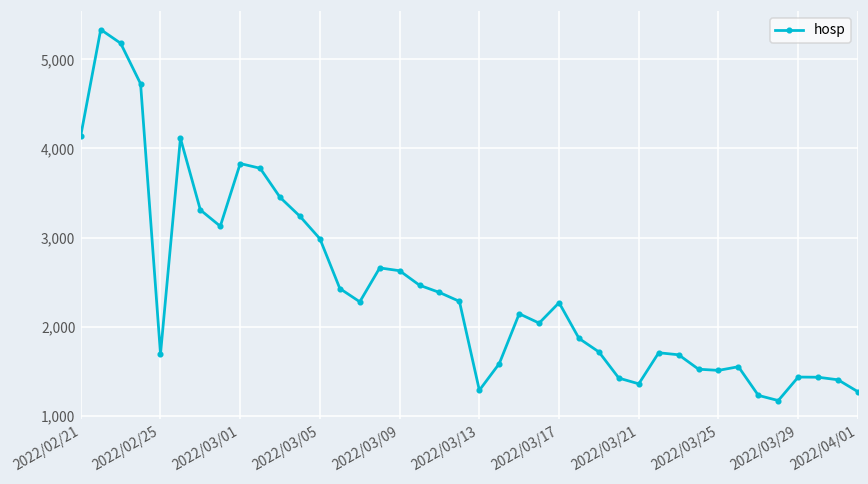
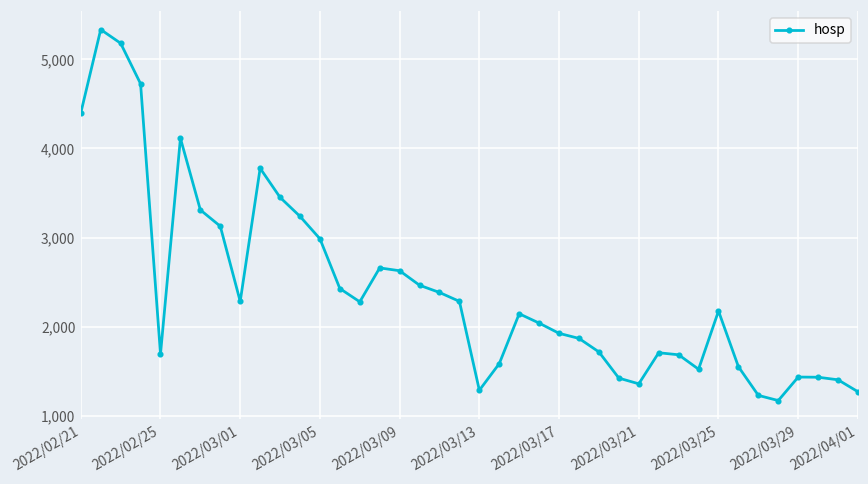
  {
-   "2022/02/21": "4,100",
+   "2022/02/21": "4,400",
    "2022/02/25": "1,700",
-   "2022/03/01": "3,800",
+   "2022/03/01": "2,300",
    "2022/03/05": "3,000",
    "2022/03/09": "2,600",
    "2022/03/13": "1,300",
-   "2022/03/17": "2,300",
+   "2022/03/17": "1,900",
    "2022/03/21": "1,400",
-   "2022/03/25": "1,500",
+   "2022/03/25": "2,200",
    "2022/03/29": "1,400",
    "2022/04/01": "1,300"
  }
